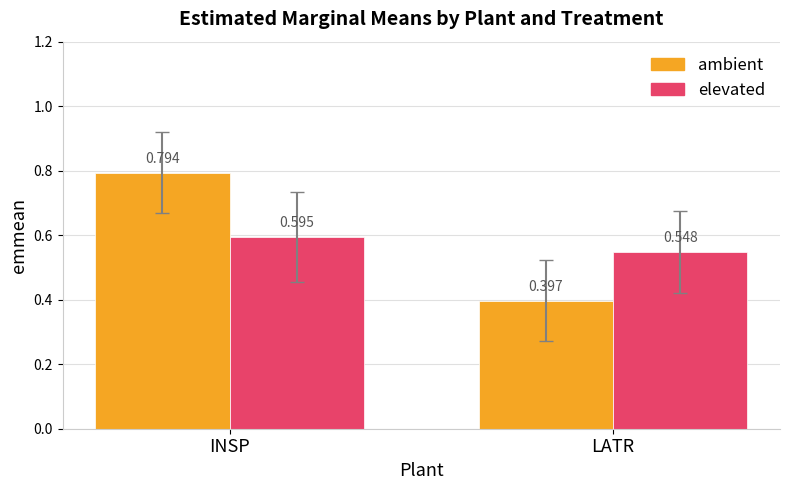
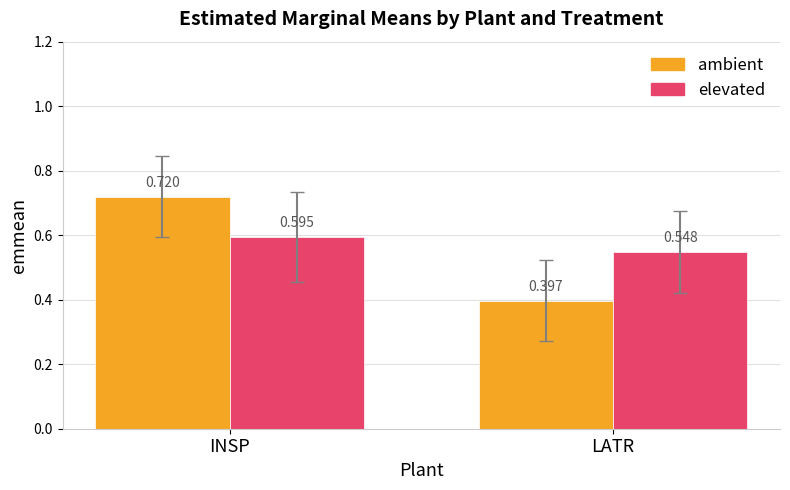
  {
    "ambient": {
-     "INSP": 0.794,
+     "INSP": 0.720,
      "LATR": 0.397
    },
    "elevated": {
      "INSP": 0.595,
      "LATR": 0.548
    }
  }
